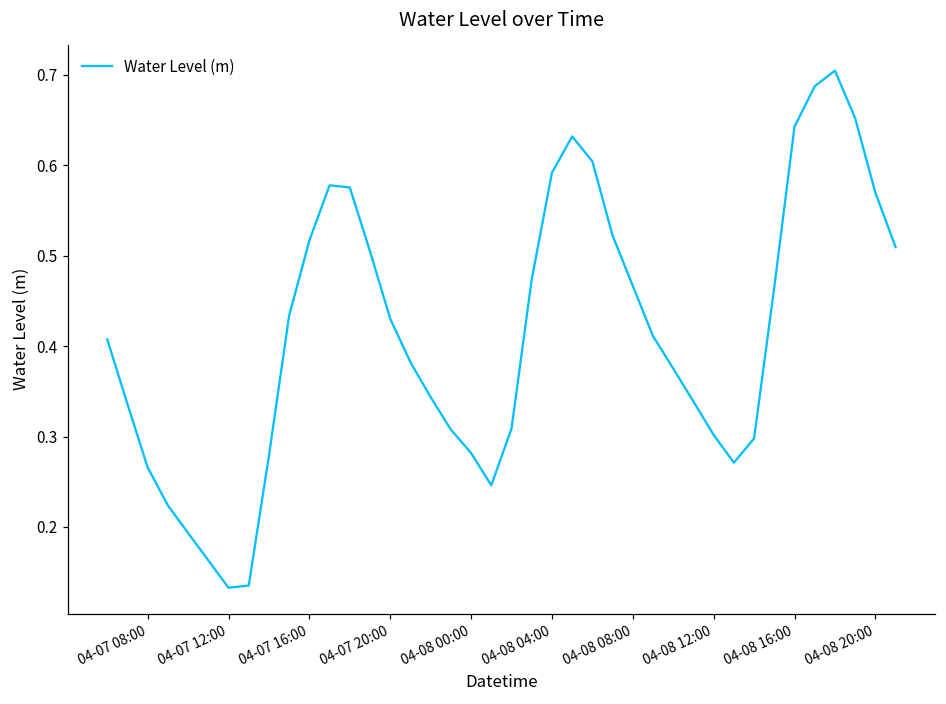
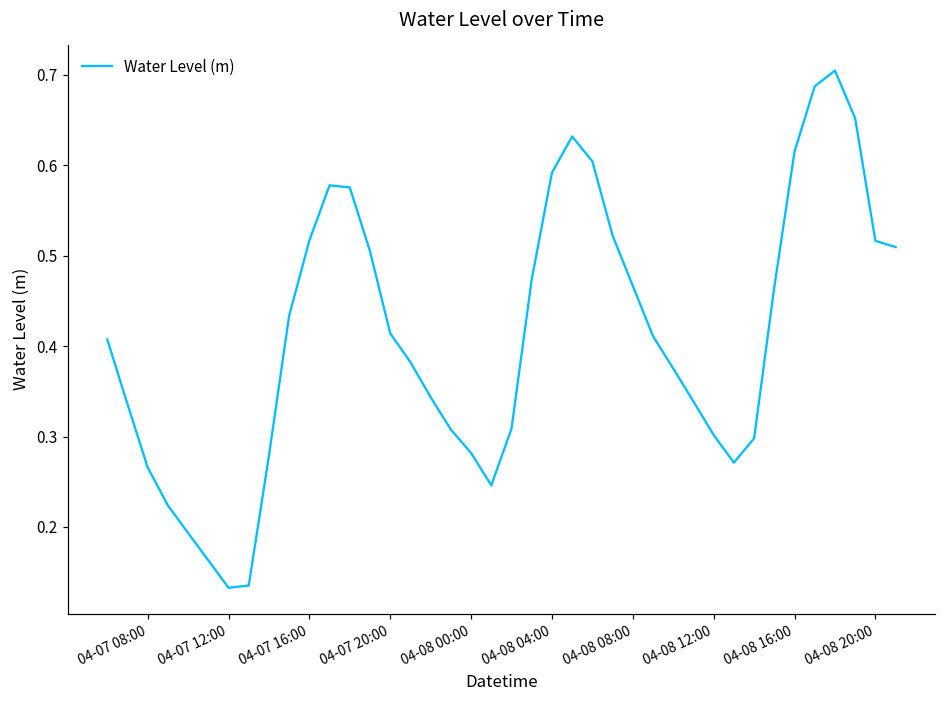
  {
    "04-07 08:00": 0.27,
    "04-07 12:00": 0.13,
    "04-07 16:00": 0.52,
-   "04-07 20:00": 0.43,
+   "04-07 20:00": 0.41,
    "04-08 00:00": 0.28,
    "04-08 04:00": 0.59,
    "04-08 08:00": 0.47,
    "04-08 12:00": 0.30,
-   "04-08 16:00": 0.64,
-   "04-08 20:00": 0.57
+   "04-08 16:00": 0.61,
+   "04-08 20:00": 0.52
  }
